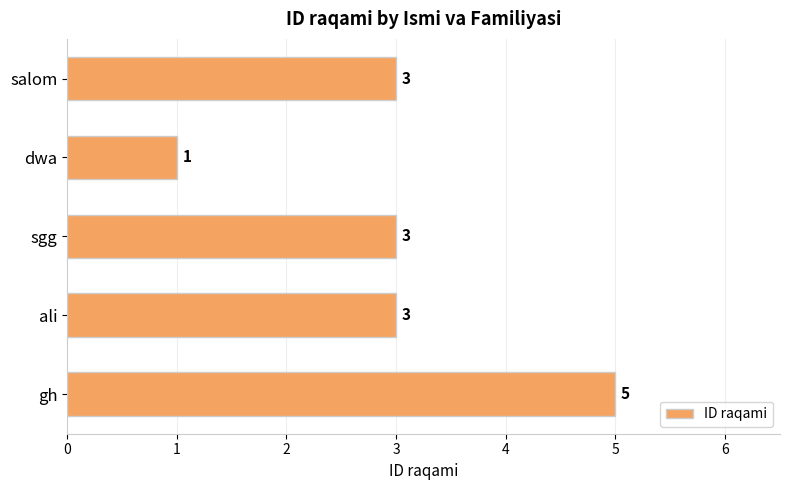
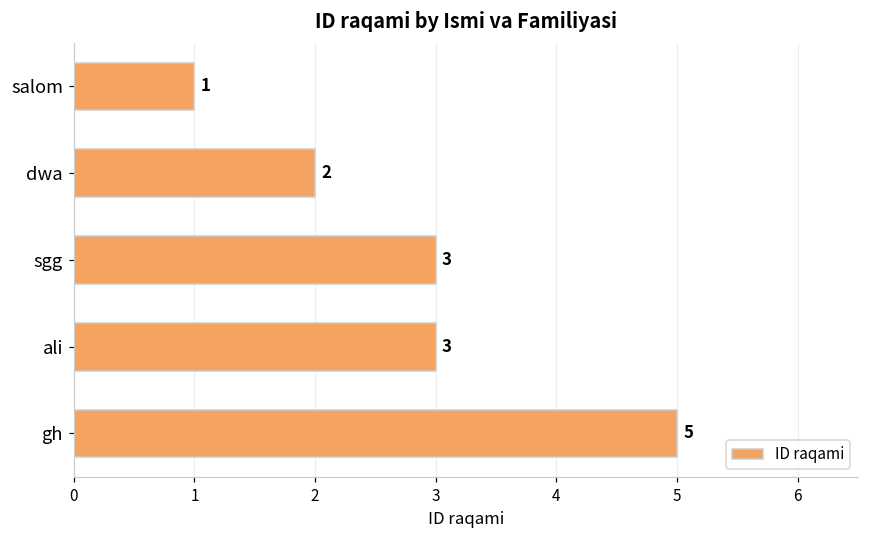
  {
-   "salom": 3,
-   "dwa": 1,
+   "salom": 1,
+   "dwa": 2,
    "sgg": 3,
    "ali": 3,
    "gh": 5
  }
